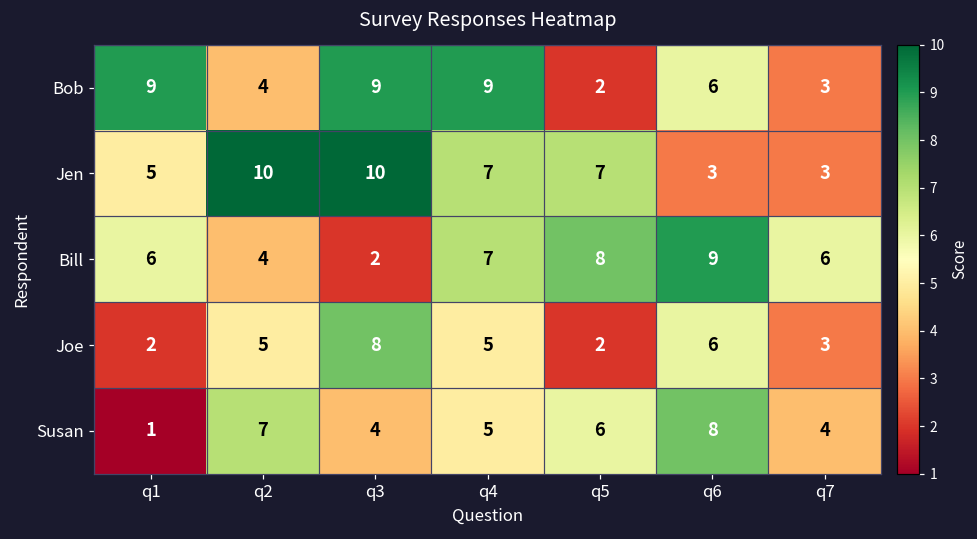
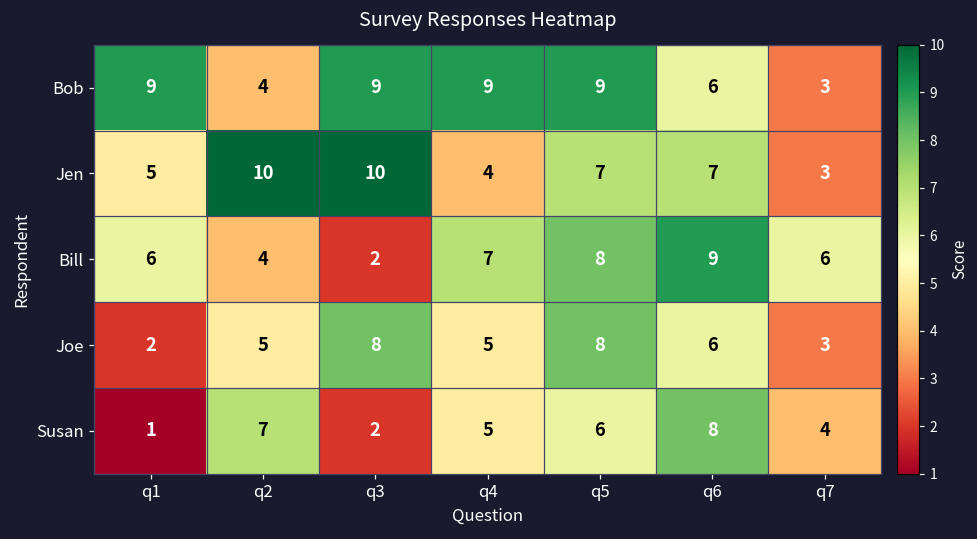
  {
    "Bob": {
      "q1": 9,
      "q2": 4,
      "q3": 9,
      "q4": 9,
-     "q5": 2,
+     "q5": 9,
      "q6": 6,
      "q7": 3
    },
    "Jen": {
      "q1": 5,
      "q2": 10,
      "q3": 10,
-     "q4": 7,
+     "q4": 4,
      "q5": 7,
-     "q6": 3,
+     "q6": 7,
      "q7": 3
    },
    "Bill": {
      "q1": 6,
      "q2": 4,
      "q3": 2,
      "q4": 7,
      "q5": 8,
      "q6": 9,
      "q7": 6
    },
    "Joe": {
      "q1": 2,
      "q2": 5,
      "q3": 8,
      "q4": 5,
-     "q5": 2,
+     "q5": 8,
      "q6": 6,
      "q7": 3
    },
    "Susan": {
      "q1": 1,
      "q2": 7,
-     "q3": 4,
+     "q3": 2,
      "q4": 5,
      "q5": 6,
      "q6": 8,
      "q7": 4
    }
  }
